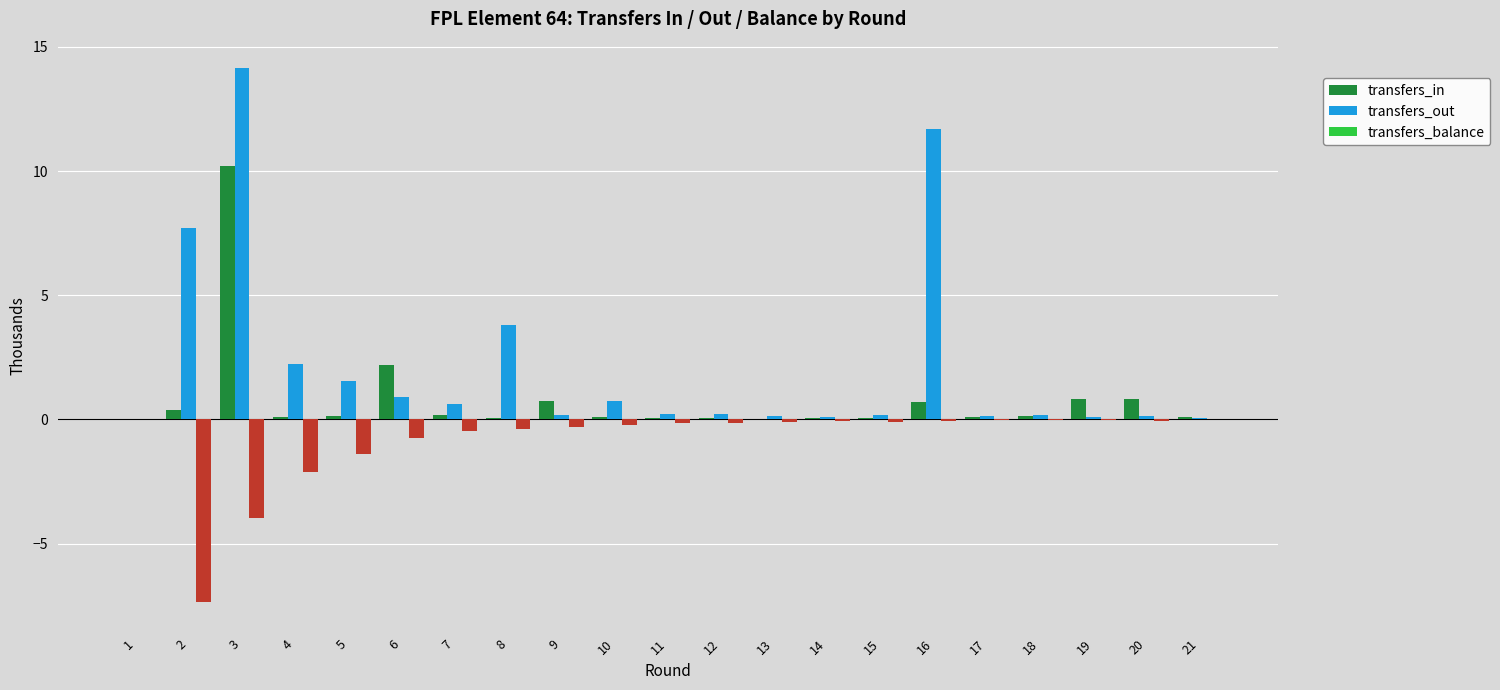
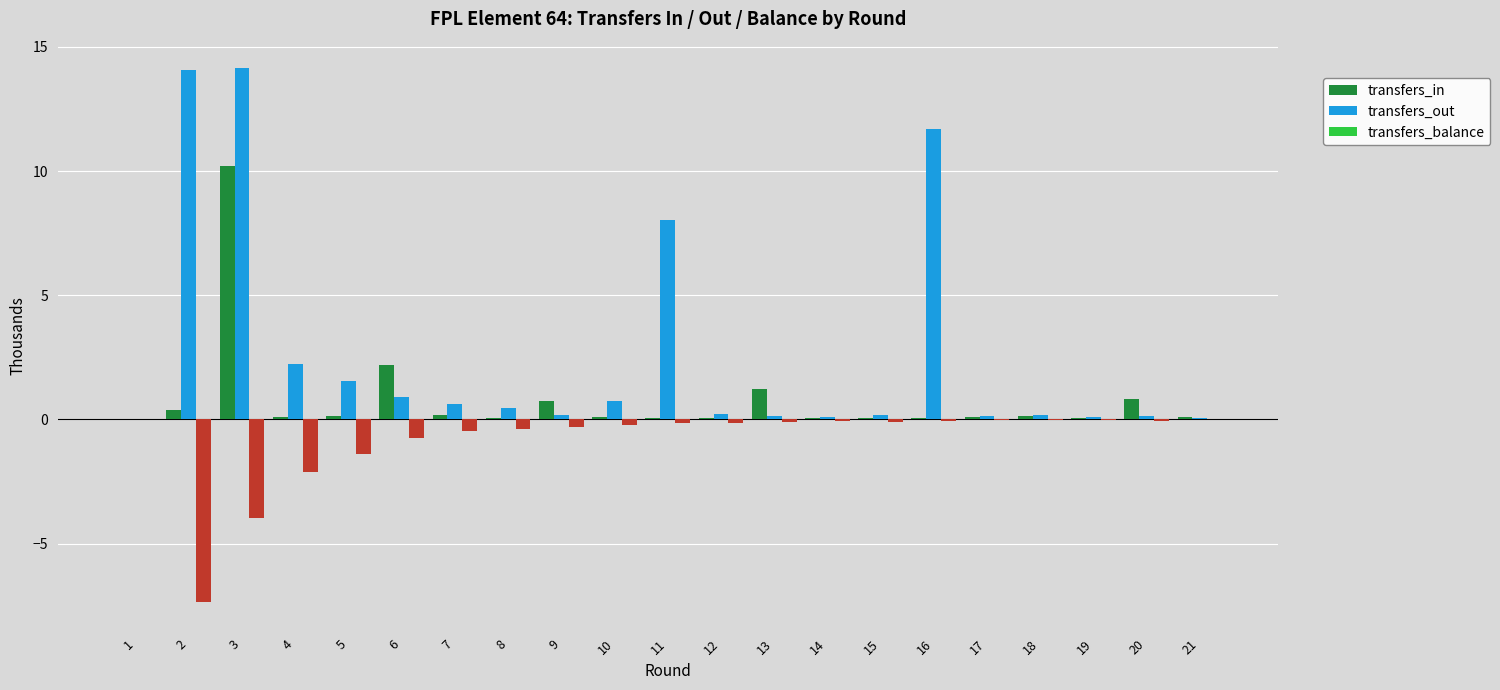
  {
    "transfers_in": {
      "1": 0.0,
      "2": 0.4,
      "3": 10.2,
      "4": 0.1,
      "5": 0.2,
      "6": 2.2,
      "7": 0.2,
      "9": 0.8,
-     "13": 0.0,
-     "16": 0.7,
+     "13": 1.2,
+     "16": 0.0,
      "17": 0.1,
      "18": 0.2,
-     "19": 0.8,
+     "19": 0.1,
      "20": 0.8
    },
    "transfers_out": {
      "1": 0.0,
-     "2": 7.7,
+     "2": 14.1,
      "3": 14.1,
      "4": 2.2,
      "5": 1.6,
      "6": 0.9,
      "7": 0.6,
-     "8": 3.8,
+     "8": 0.5,
      "9": 0.2,
      "10": 0.7,
-     "11": 0.2,
+     "11": 8.0,
      "12": 0.2,
      "13": 0.1,
      "14": 0.1,
      "15": 0.2,
      "16": 11.7,
      "17": 0.1,
      "18": 0.2,
      "19": 0.1,
      "20": 0.2
    },
    "transfers_balance": {
      "1": 0.0,
      "2": 0.0,
      "3": 0.0,
      "4": 0.0,
      "5": 0.0,
      "6": 0.0,
      "7": 0.0,
      "8": 0.0,
      "9": 0.0,
      "10": 0.0,
      "11": 0.0,
      "12": 0.0,
      "13": 0.0,
      "14": 0.0,
      "15": 0.0,
      "16": 0.0,
      "17": 0.0,
      "18": 0.0,
      "19": 0.0,
      "20": 0.0
    }
  }
